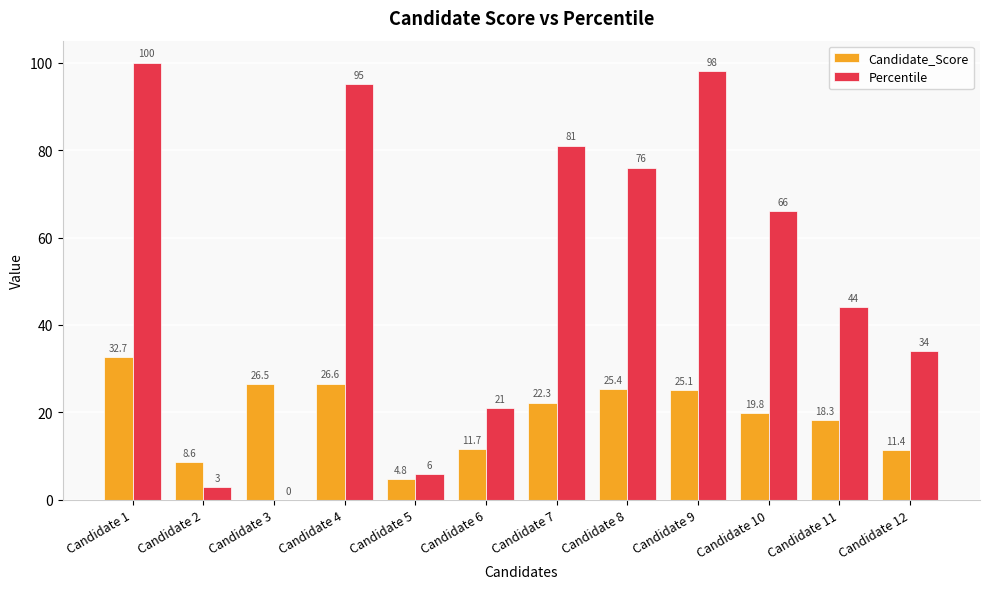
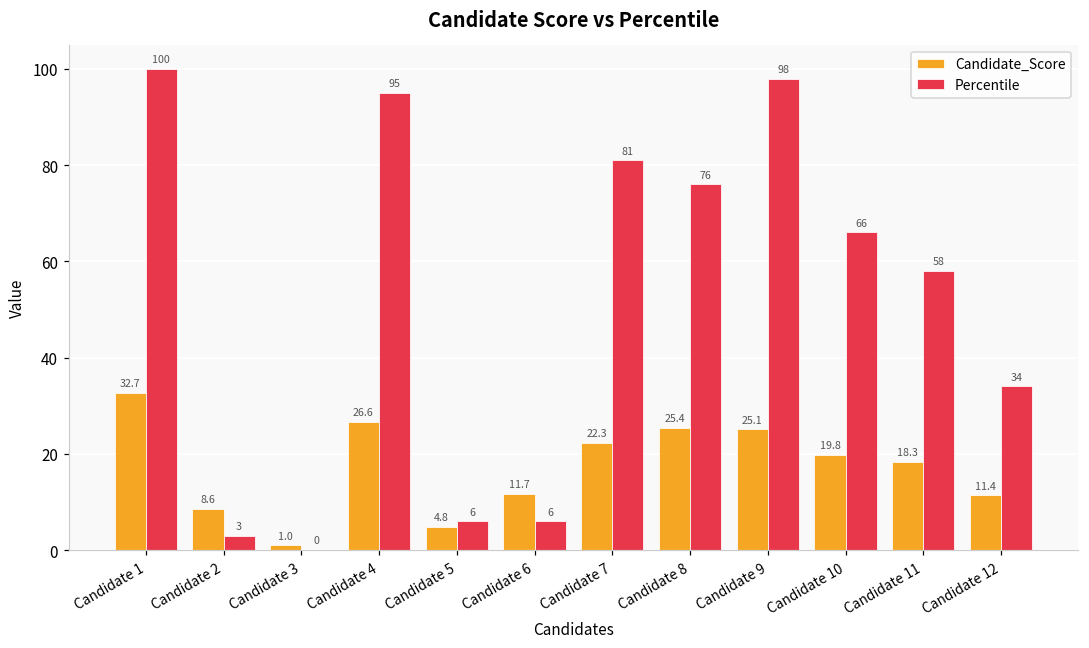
  {
    "Candidate_Score": {
      "Candidate 1": 32.7,
      "Candidate 2": 8.6,
-     "Candidate 3": 26.5,
+     "Candidate 3": 1.0,
      "Candidate 4": 26.6,
      "Candidate 5": 4.8,
      "Candidate 6": 11.7,
      "Candidate 7": 22.3,
      "Candidate 8": 25.4,
      "Candidate 9": 25.1,
      "Candidate 10": 19.8,
      "Candidate 11": 18.3,
      "Candidate 12": 11.4
    },
    "Percentile": {
      "Candidate 1": 100,
      "Candidate 2": 3,
      "Candidate 3": 0,
      "Candidate 4": 95,
      "Candidate 5": 6,
-     "Candidate 6": 21,
+     "Candidate 6": 6,
      "Candidate 7": 81,
      "Candidate 8": 76,
      "Candidate 9": 98,
      "Candidate 10": 66,
-     "Candidate 11": 44,
+     "Candidate 11": 58,
      "Candidate 12": 34
    }
  }
